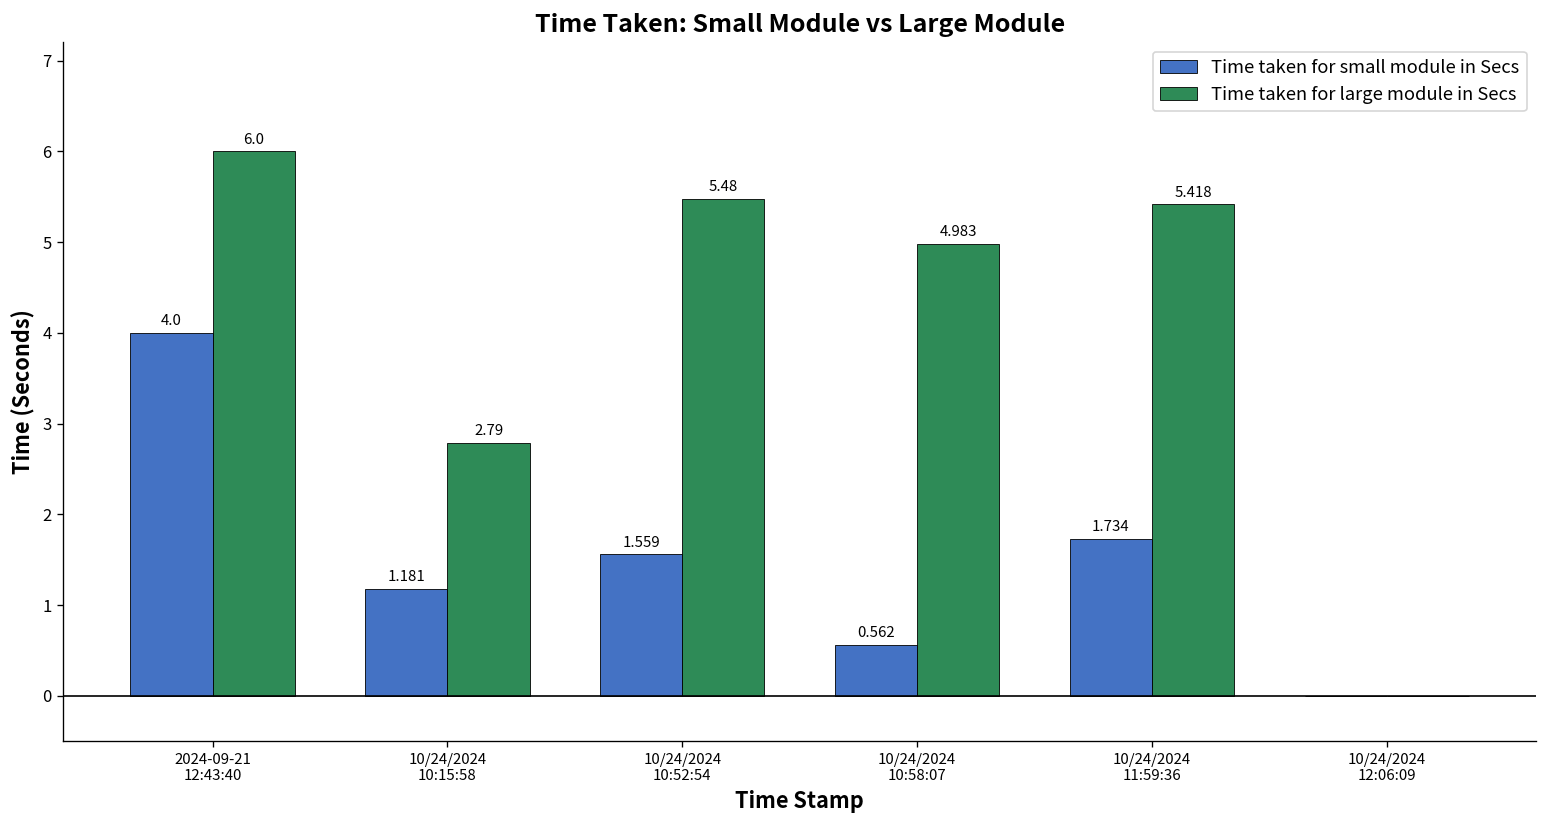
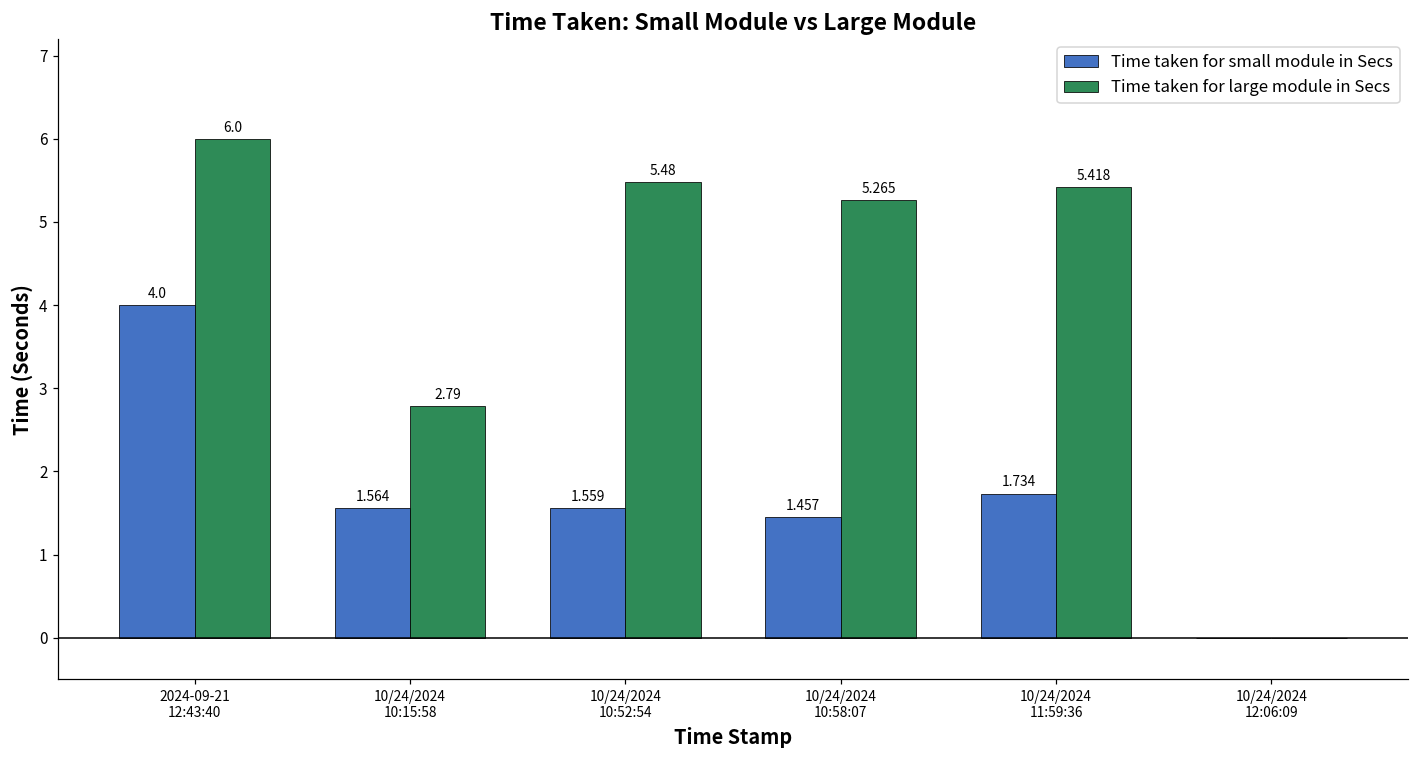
  {
    "Time taken for small module in Secs": {
      "2024-09-21 12:43:40": 4.0,
-     "10/24/2024 10:15:58": 1.181,
+     "10/24/2024 10:15:58": 1.564,
      "10/24/2024 10:52:54": 1.559,
-     "10/24/2024 10:58:07": 0.562,
+     "10/24/2024 10:58:07": 1.457,
      "10/24/2024 11:59:36": 1.734
    },
    "Time taken for large module in Secs": {
      "2024-09-21 12:43:40": 6.0,
      "10/24/2024 10:15:58": 2.79,
      "10/24/2024 10:52:54": 5.48,
-     "10/24/2024 10:58:07": 4.983,
+     "10/24/2024 10:58:07": 5.265,
      "10/24/2024 11:59:36": 5.418
    }
  }
